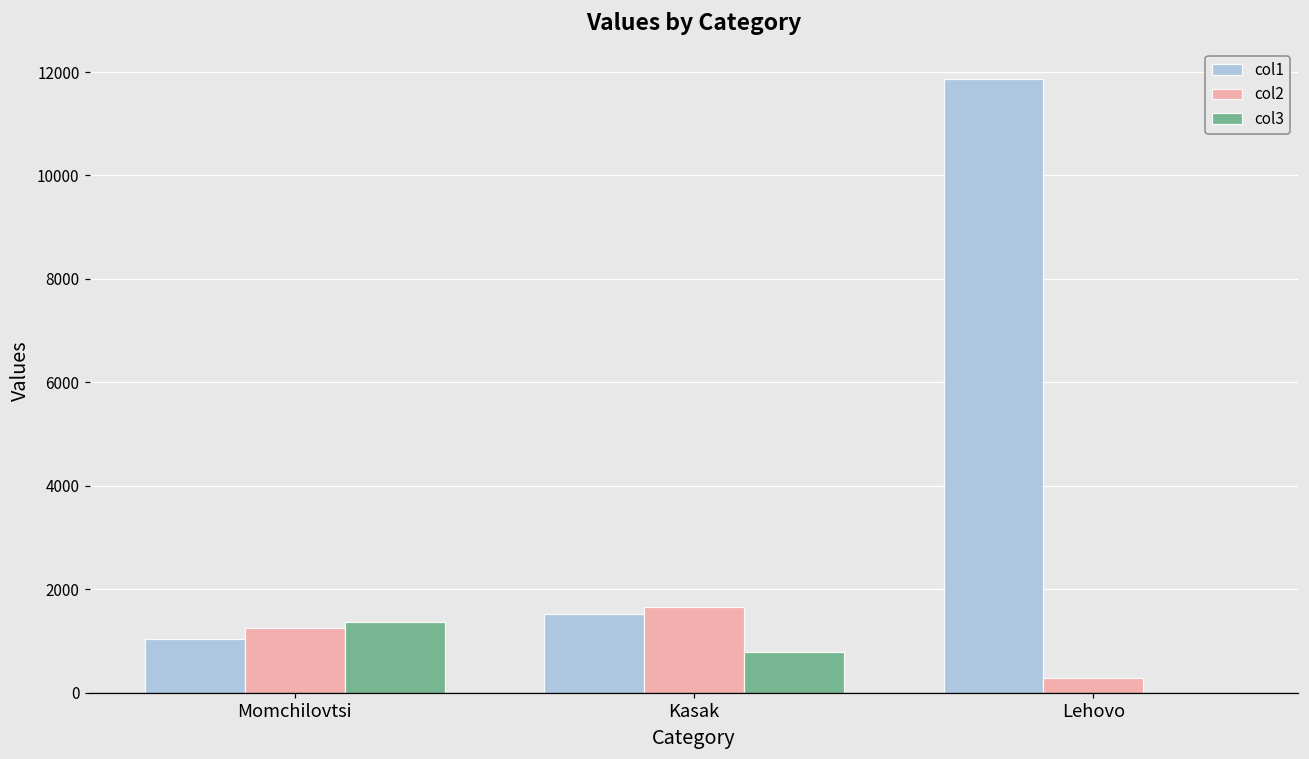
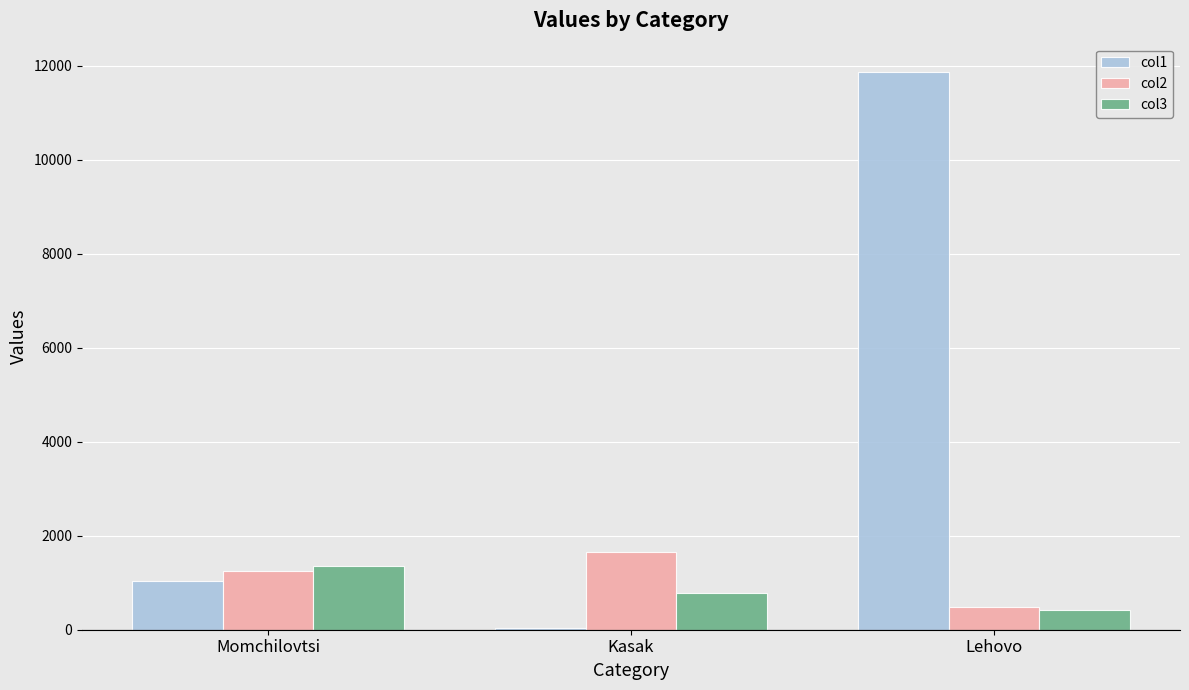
  {
    "col1": {
      "Momchilovtsi": 1000,
-     "Kasak": 1500,
+     "Kasak": 0,
      "Lehovo": 11900
    },
    "col2": {
      "Momchilovtsi": 1300,
      "Kasak": 1700,
-     "Lehovo": 300
+     "Lehovo": 500
    },
    "col3": {
      "Momchilovtsi": 1400,
      "Kasak": 800,
-     "Lehovo": 0
+     "Lehovo": 400
    }
  }
